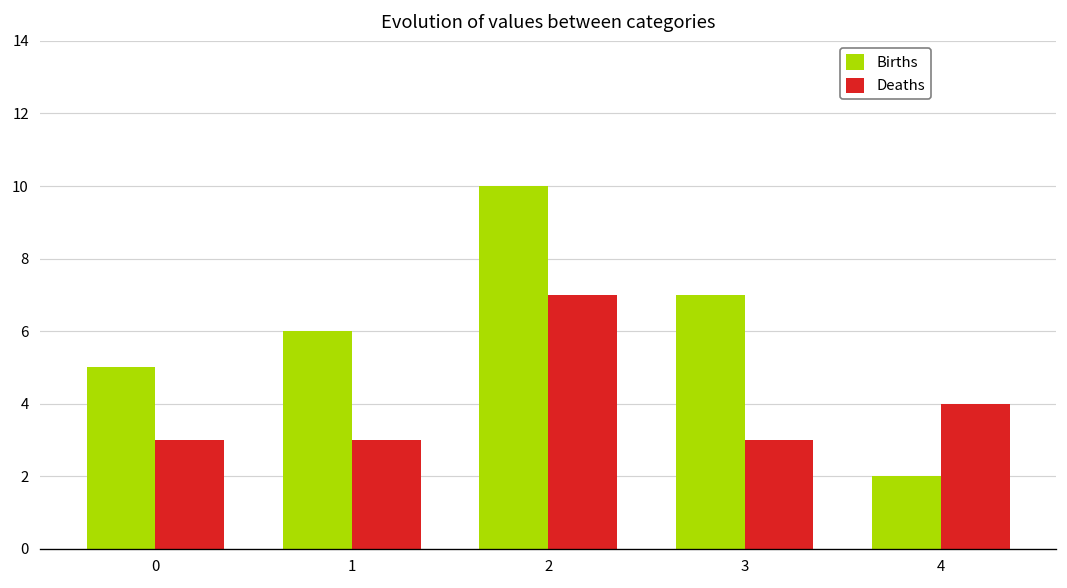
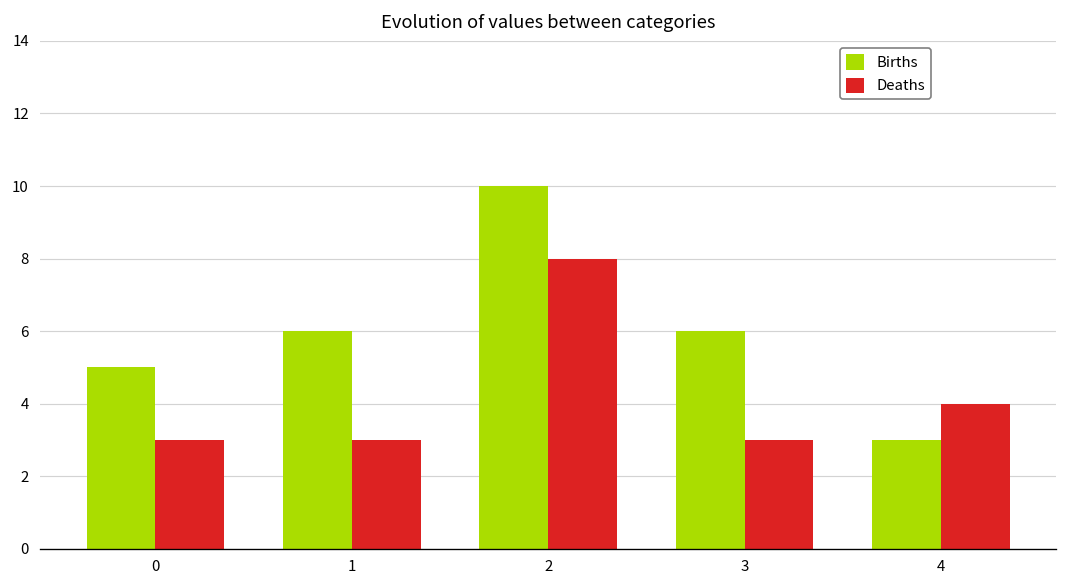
  {
    "Births": {
      "0": 5,
      "1": 6,
      "2": 10,
-     "3": 7,
-     "4": 2
+     "3": 6,
+     "4": 3
    },
    "Deaths": {
      "0": 3,
      "1": 3,
-     "2": 7,
+     "2": 8,
      "3": 3,
      "4": 4
    }
  }
